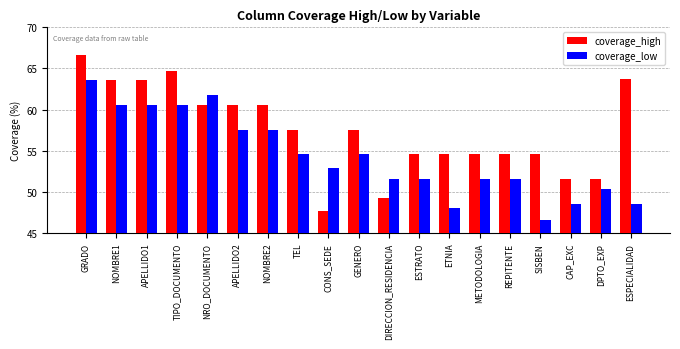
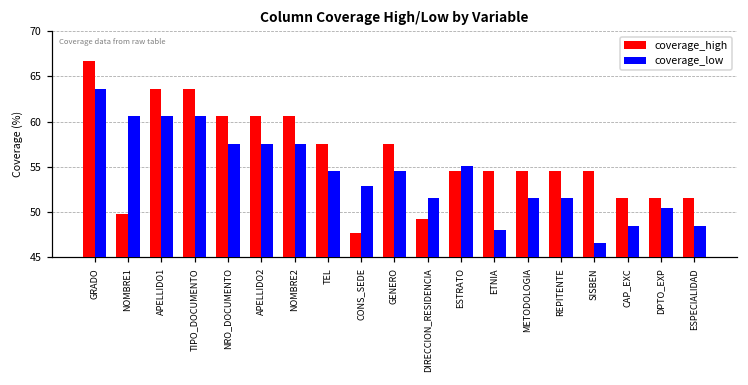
  {
    "coverage_high": {
      "GRADO": 67,
-     "NOMBRE1": 64,
+     "NOMBRE1": 50,
      "APELLIDO1": 64,
-     "TIPO_DOCUMENTO": 65,
+     "TIPO_DOCUMENTO": 64,
      "NRO_DOCUMENTO": 61,
      "APELLIDO2": 61,
      "NOMBRE2": 61,
      "TEL": 58,
      "CONS_SEDE": 48,
      "GENERO": 58,
      "DIRECCION_RESIDENCIA": 49,
      "ESTRATO": 55,
      "ETNIA": 55,
      "METODOLOGIA": 55,
      "REPITENTE": 55,
      "SISBEN": 55,
      "CAP_EXC": 52,
      "DPTO_EXP": 52,
-     "ESPECIALIDAD": 64
+     "ESPECIALIDAD": 52
    },
    "coverage_low": {
      "GRADO": 64,
      "NOMBRE1": 61,
      "APELLIDO1": 61,
      "TIPO_DOCUMENTO": 61,
-     "NRO_DOCUMENTO": 62,
+     "NRO_DOCUMENTO": 58,
      "APELLIDO2": 58,
      "NOMBRE2": 58,
      "TEL": 55,
      "CONS_SEDE": 53,
      "GENERO": 55,
      "DIRECCION_RESIDENCIA": 52,
-     "ESTRATO": 52,
+     "ESTRATO": 55,
      "ETNIA": 48,
      "METODOLOGIA": 52,
      "REPITENTE": 52,
      "SISBEN": 47,
      "CAP_EXC": 48,
      "DPTO_EXP": 50,
      "ESPECIALIDAD": 48
    }
  }
